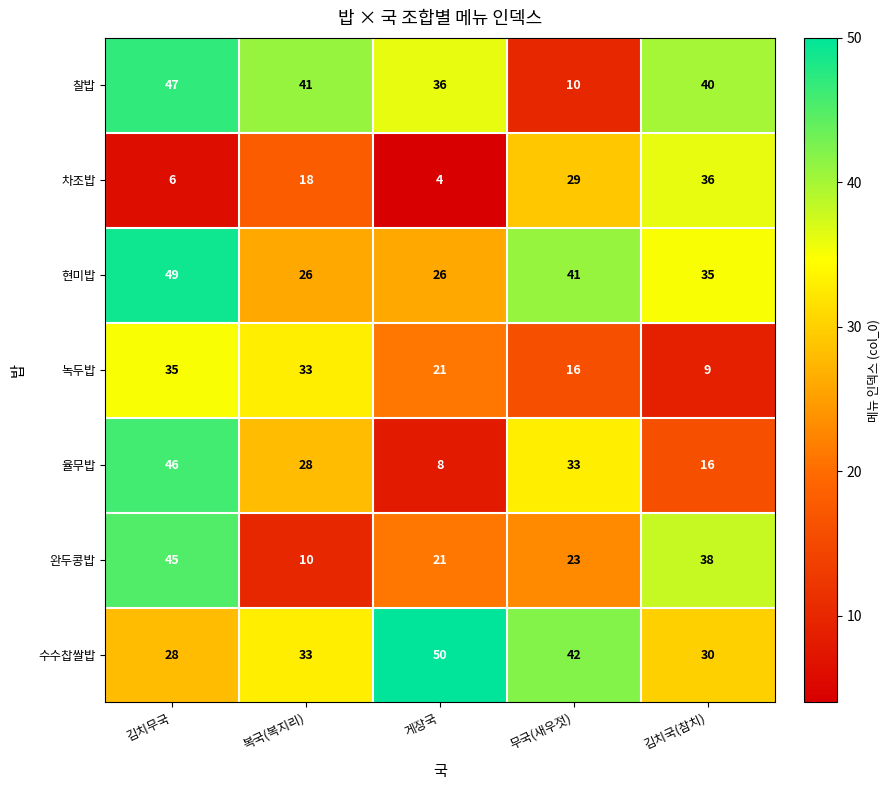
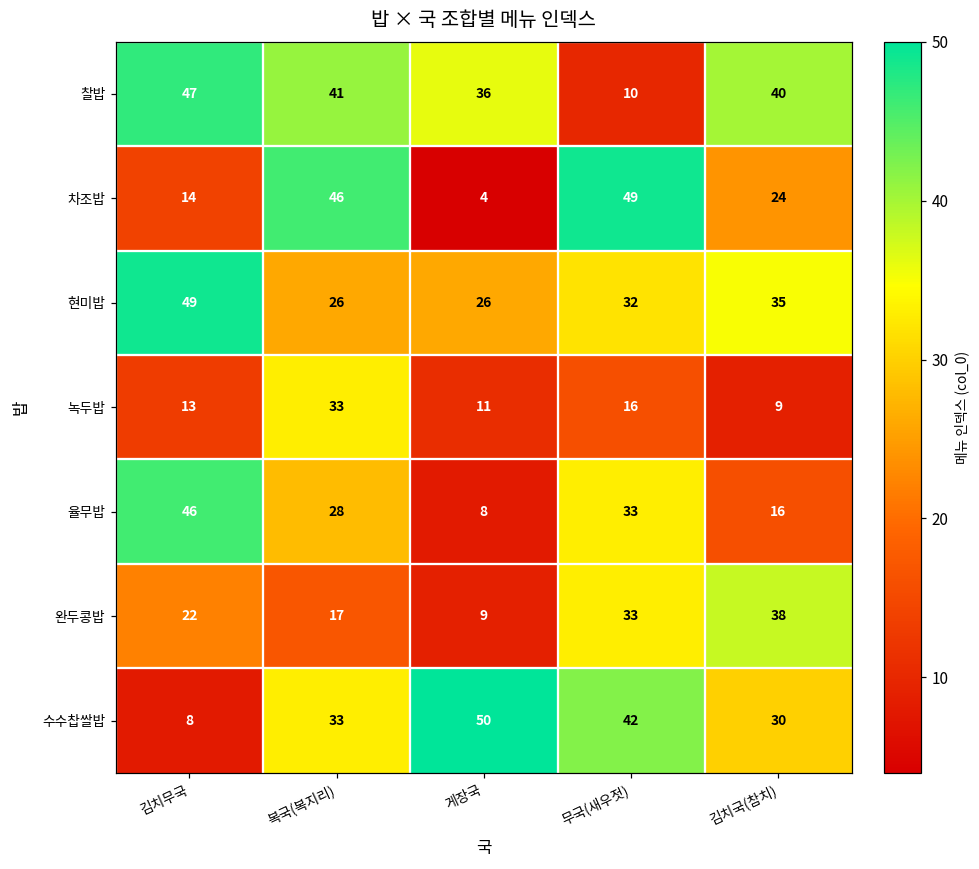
  {
    "찰밥": {
      "김치무국": 47,
      "복국(복지리)": 41,
      "게장국": 36,
      "무국(새우젓)": 10,
      "김치국(참치)": 40
    },
    "차조밥": {
-     "김치무국": 6,
-     "복국(복지리)": 18,
+     "김치무국": 14,
+     "복국(복지리)": 46,
      "게장국": 4,
-     "무국(새우젓)": 29,
-     "김치국(참치)": 36
+     "무국(새우젓)": 49,
+     "김치국(참치)": 24
    },
    "현미밥": {
      "김치무국": 49,
      "복국(복지리)": 26,
      "게장국": 26,
-     "무국(새우젓)": 41,
+     "무국(새우젓)": 32,
      "김치국(참치)": 35
    },
    "녹두밥": {
-     "김치무국": 35,
+     "김치무국": 13,
      "복국(복지리)": 33,
-     "게장국": 21,
+     "게장국": 11,
      "무국(새우젓)": 16,
      "김치국(참치)": 9
    },
    "율무밥": {
      "김치무국": 46,
      "복국(복지리)": 28,
      "게장국": 8,
      "무국(새우젓)": 33,
      "김치국(참치)": 16
    },
    "완두콩밥": {
-     "김치무국": 45,
-     "복국(복지리)": 10,
-     "게장국": 21,
-     "무국(새우젓)": 23,
+     "김치무국": 22,
+     "복국(복지리)": 17,
+     "게장국": 9,
+     "무국(새우젓)": 33,
      "김치국(참치)": 38
    },
    "수수찹쌀밥": {
-     "김치무국": 28,
+     "김치무국": 8,
      "복국(복지리)": 33,
      "게장국": 50,
      "무국(새우젓)": 42,
      "김치국(참치)": 30
    }
  }
